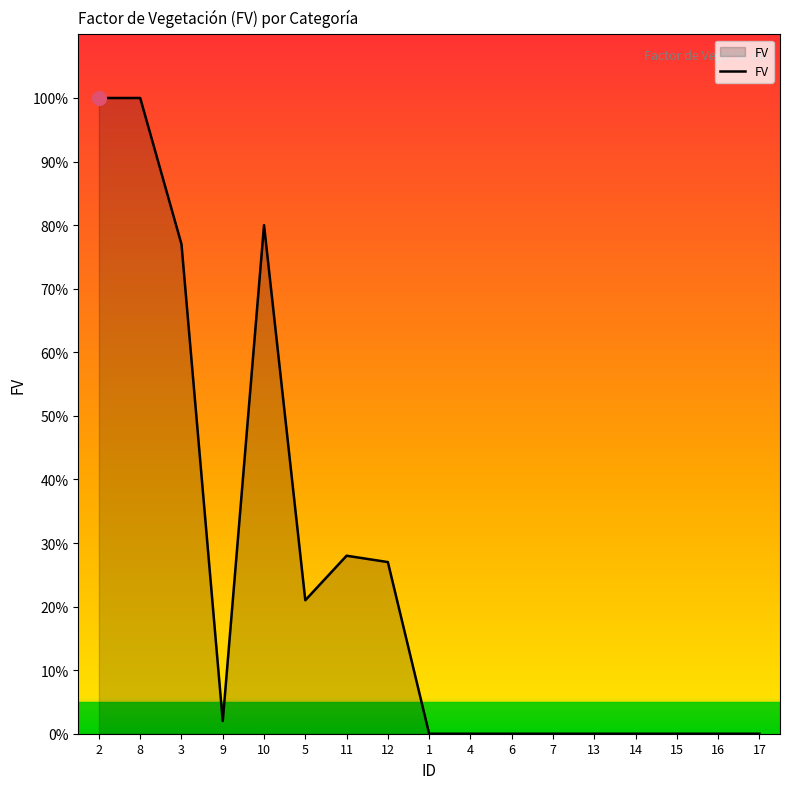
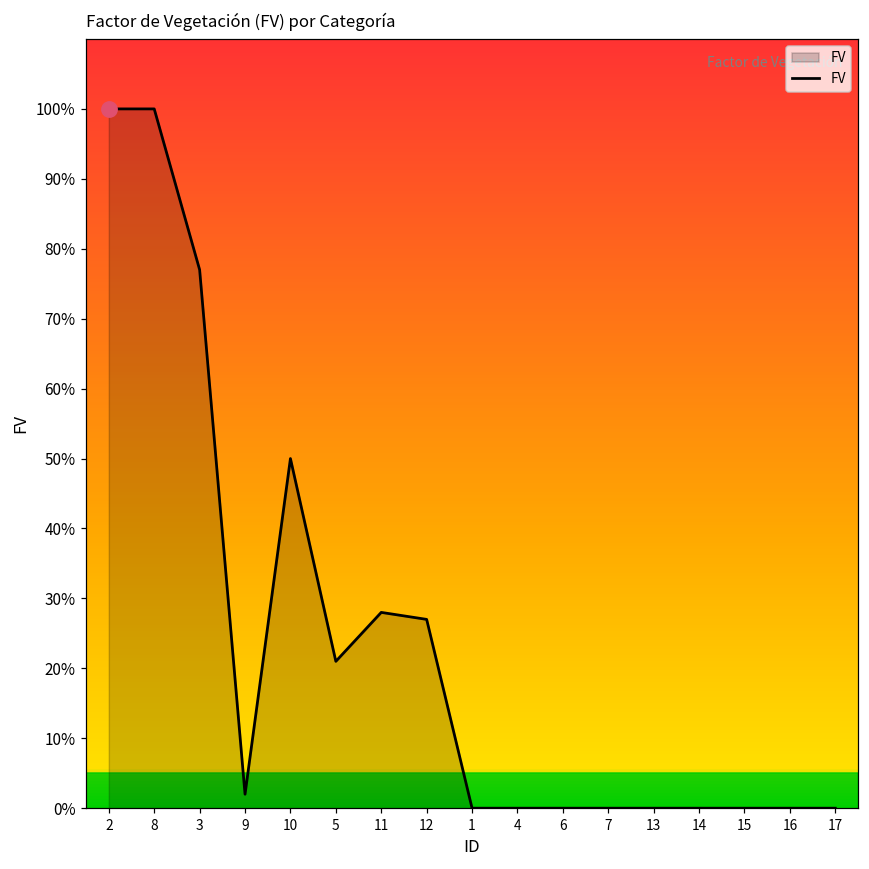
  {
    "FV": {
      "8": "100%",
      "3": "77%",
-     "10": "80%",
+     "10": "50%",
      "5": "21%",
      "11": "28%",
      "12": "27%"
    }
  }
